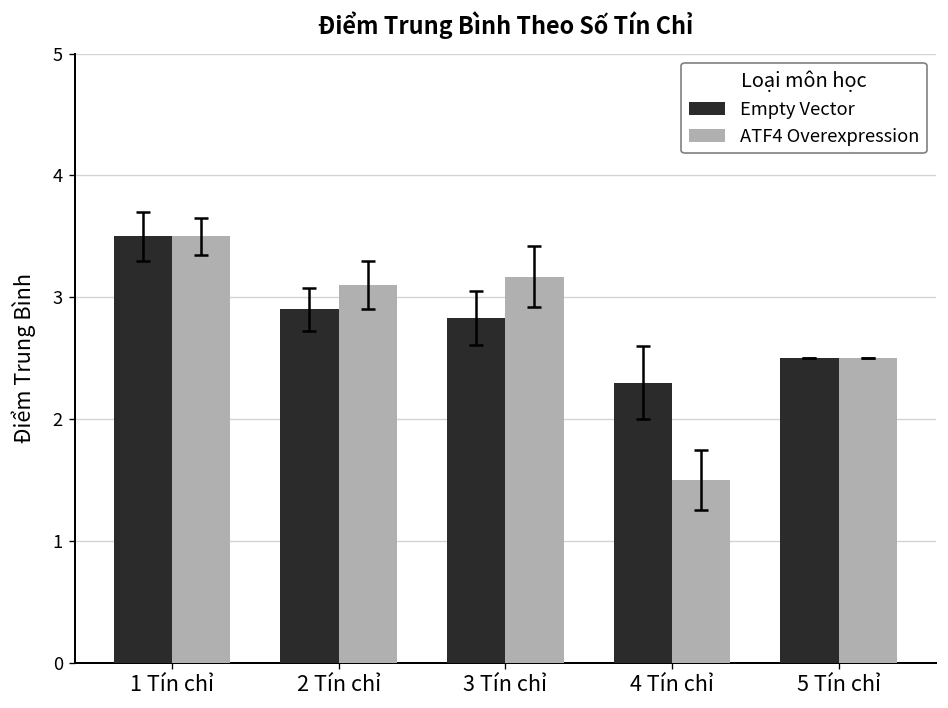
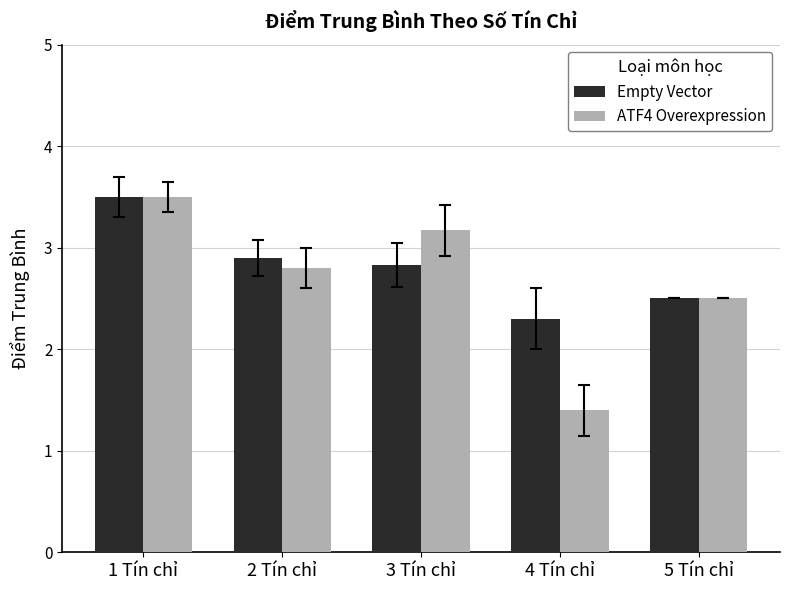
  {
    "Empty Vector": {
      "1 Tín chỉ": 3.5,
      "2 Tín chỉ": 2.9,
      "3 Tín chỉ": 2.83,
      "4 Tín chỉ": 2.3,
      "5 Tín chỉ": 2.5
    },
    "ATF4 Overexpression": {
      "1 Tín chỉ": 3.5,
-     "2 Tín chỉ": 3.1,
+     "2 Tín chỉ": 2.8,
      "3 Tín chỉ": 3.17,
-     "4 Tín chỉ": 1.5,
+     "4 Tín chỉ": 1.4,
      "5 Tín chỉ": 2.5
    }
  }
